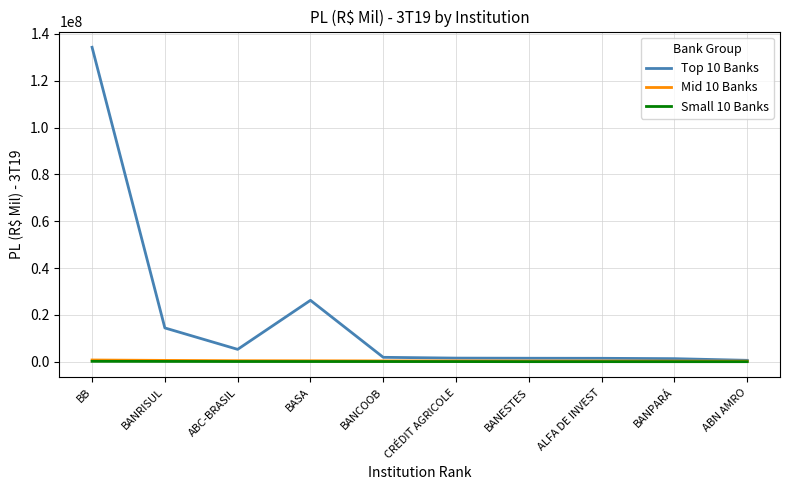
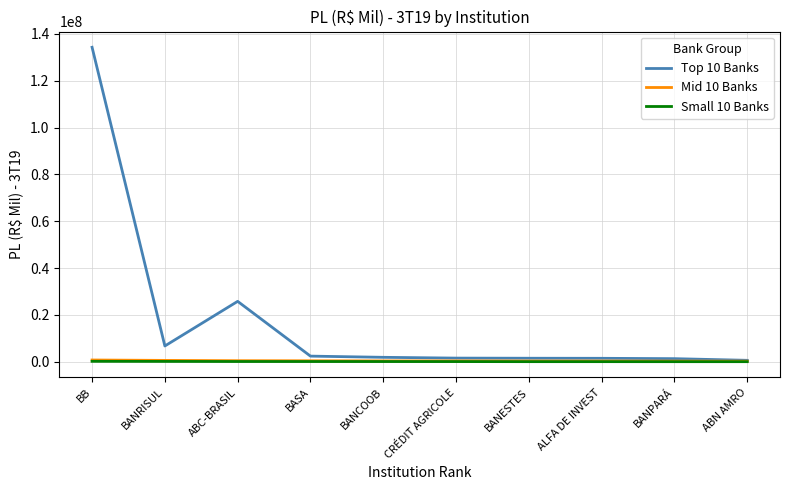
  {
    "Top 10 Banks": {
      "BB": 134000000,
-     "BANRISUL": 14000000,
-     "ABC-BRASIL": 5000000,
-     "BASA": 26000000,
+     "BANRISUL": 7000000,
+     "ABC-BRASIL": 26000000,
+     "BASA": 2000000,
      "BANCOOB": 2000000,
      "CRÉDIT AGRICOLE": 2000000,
      "BANESTES": 2000000,
      "ALFA DE INVEST": 1000000
    }
  }
